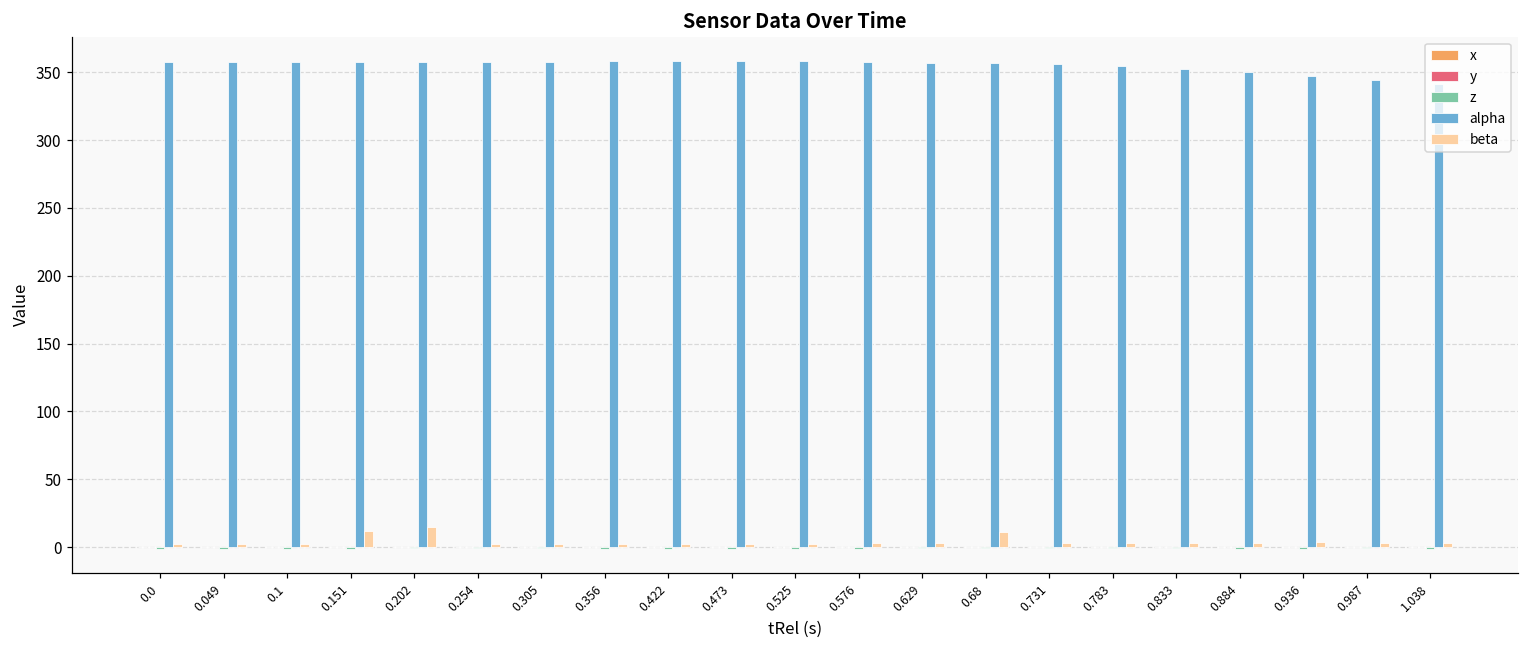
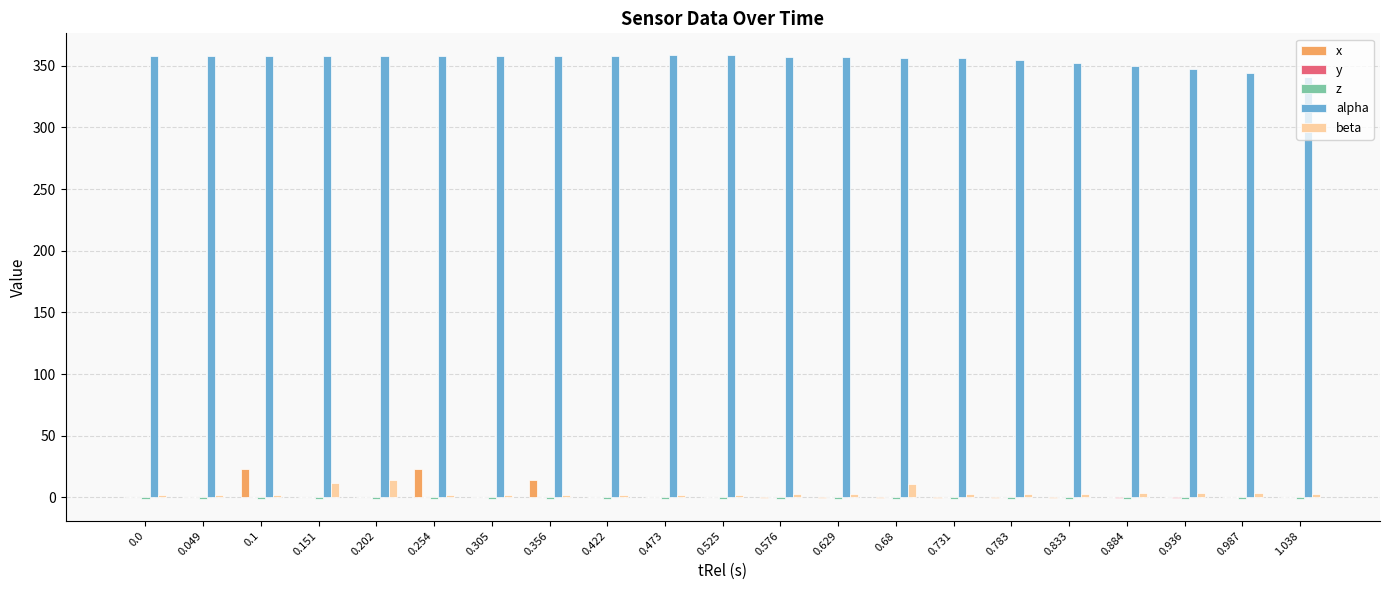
  {
    "x": {
-     "0.1": 0,
-     "0.254": 0,
-     "0.356": 0
+     "0.1": 23,
+     "0.254": 23,
+     "0.356": 14
    },
    "beta": {
      "0.0": 2,
      "0.049": 2,
      "0.1": 2,
      "0.151": 12,
      "0.202": 14,
      "0.254": 2,
      "0.305": 2,
      "0.473": 2,
      "0.525": 2,
      "0.576": 3,
      "0.629": 3,
      "0.68": 11,
      "0.731": 3,
      "0.783": 3,
      "0.833": 3,
      "0.884": 3,
      "0.936": 3,
      "0.987": 3,
      "1.038": 3
    }
  }
